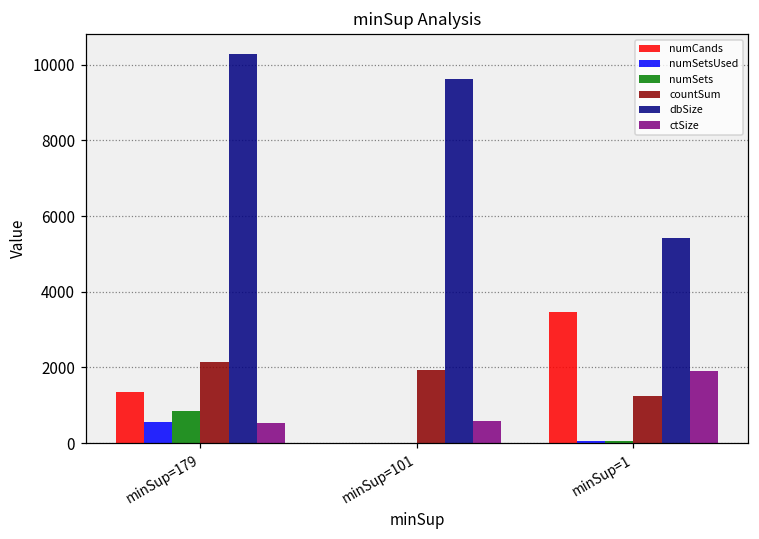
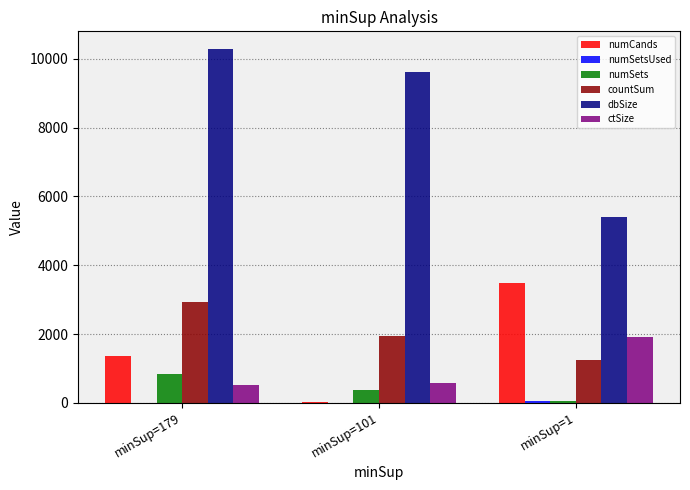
  {
    "numCands": {
      "minSup=179": 1400,
      "minSup=1": 3500
    },
    "numSetsUsed": {
-     "minSup=179": 600
+     "minSup=179": 0
    },
    "numSets": {
      "minSup=179": 800,
-     "minSup=101": 0
+     "minSup=101": 400
    },
    "countSum": {
-     "minSup=179": 2100,
+     "minSup=179": 2900,
      "minSup=101": 1900,
      "minSup=1": 1200
    },
    "dbSize": {
      "minSup=179": 10300,
      "minSup=101": 9600,
      "minSup=1": 5400
    },
    "ctSize": {
      "minSup=179": 500,
      "minSup=101": 600,
      "minSup=1": 1900
    }
  }
